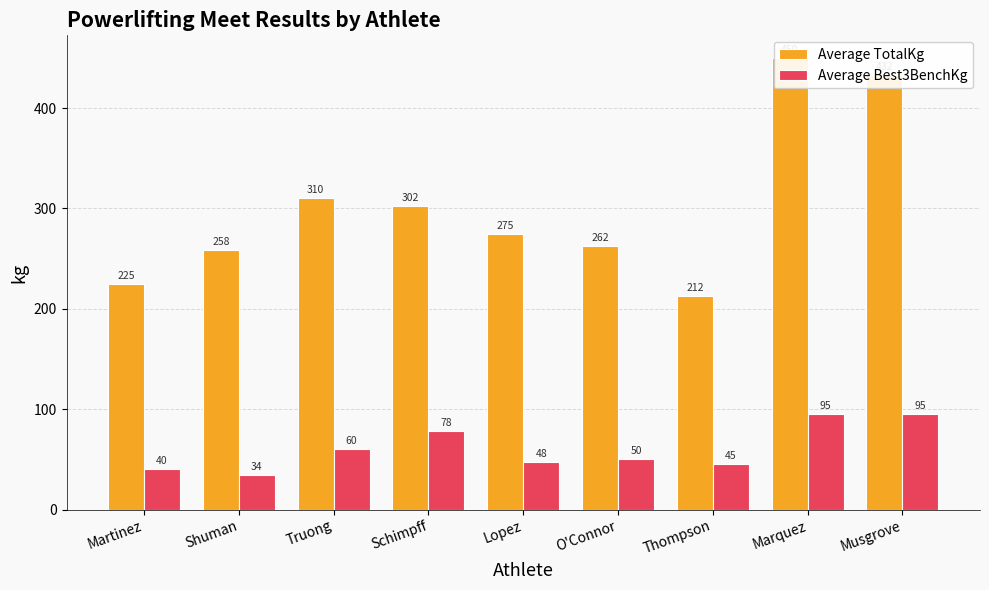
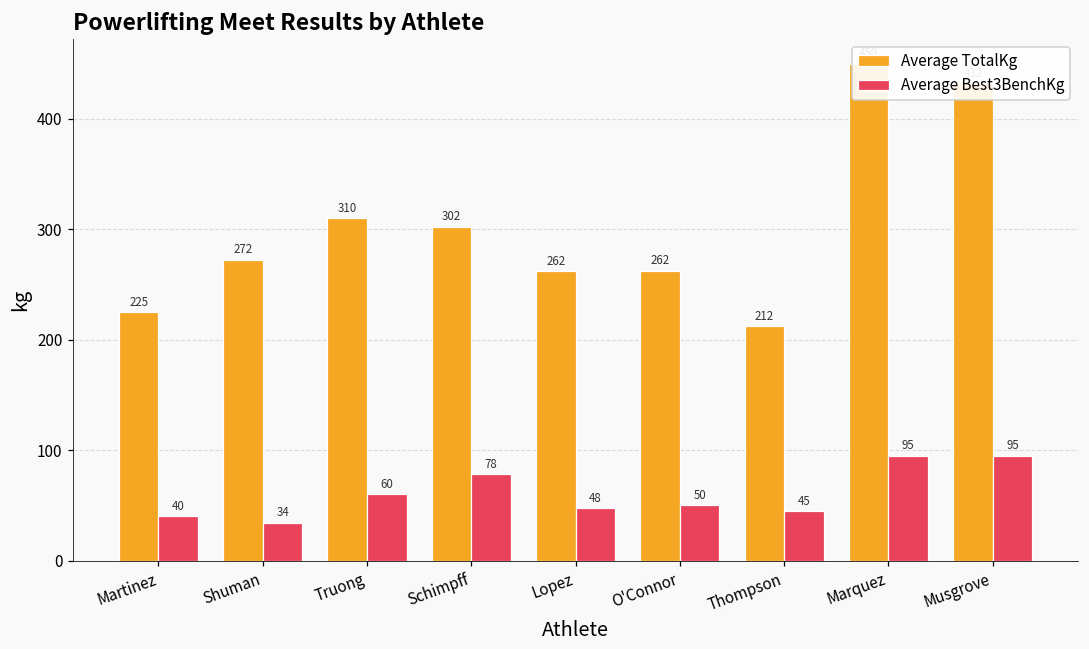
  {
    "Average TotalKg": {
      "Martinez": 225,
-     "Shuman": 258,
+     "Shuman": 272,
      "Truong": 310,
      "Schimpff": 302,
-     "Lopez": 275,
+     "Lopez": 262,
      "O'Connor": 262,
      "Thompson": 212
    },
    "Average Best3BenchKg": {
      "Martinez": 40,
      "Shuman": 34,
      "Truong": 60,
      "Schimpff": 78,
      "Lopez": 48,
      "O'Connor": 50,
      "Thompson": 45,
      "Marquez": 95,
      "Musgrove": 95
    }
  }
